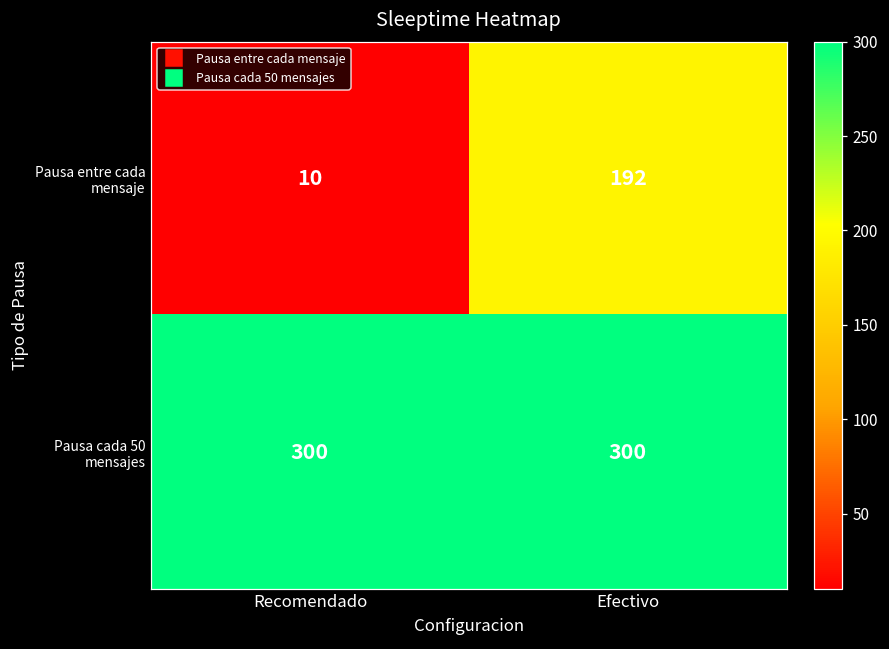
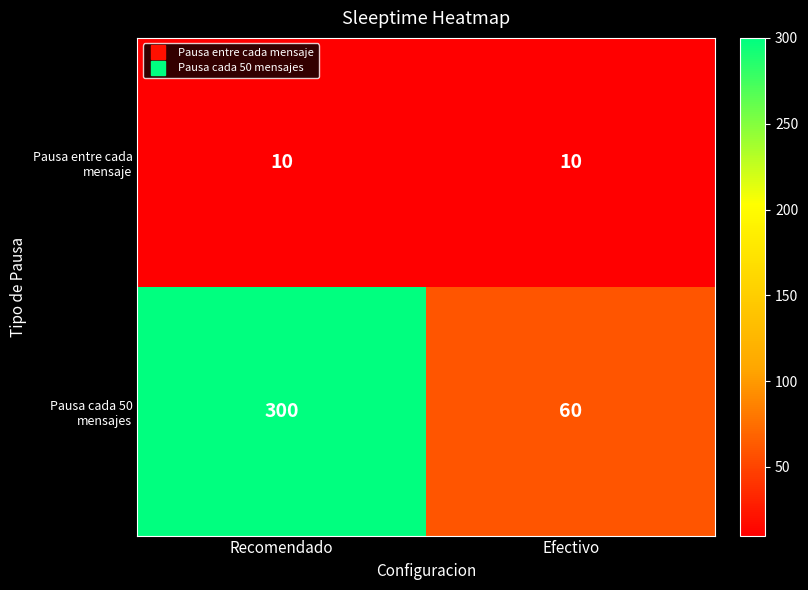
  {
    "Pausa entre cada mensaje": {
      "Recomendado": 10,
-     "Efectivo": 192
+     "Efectivo": 10
    },
    "Pausa cada 50 mensajes": {
      "Recomendado": 300,
-     "Efectivo": 300
+     "Efectivo": 60
    }
  }
